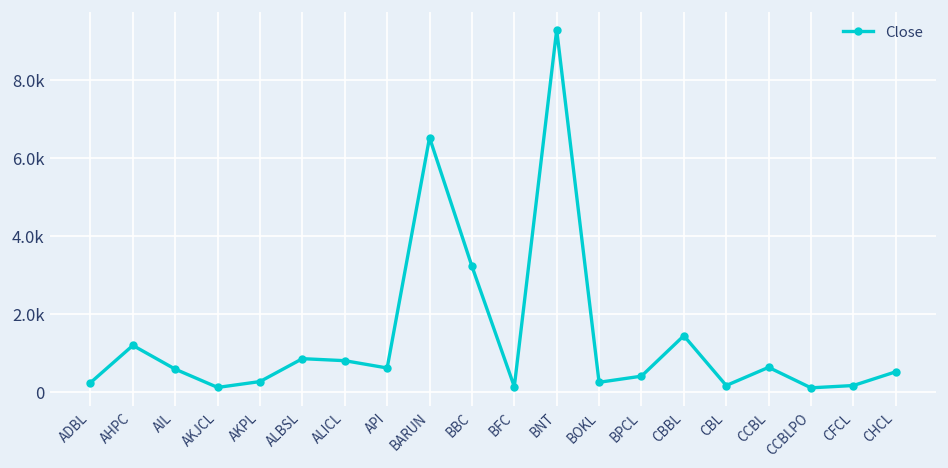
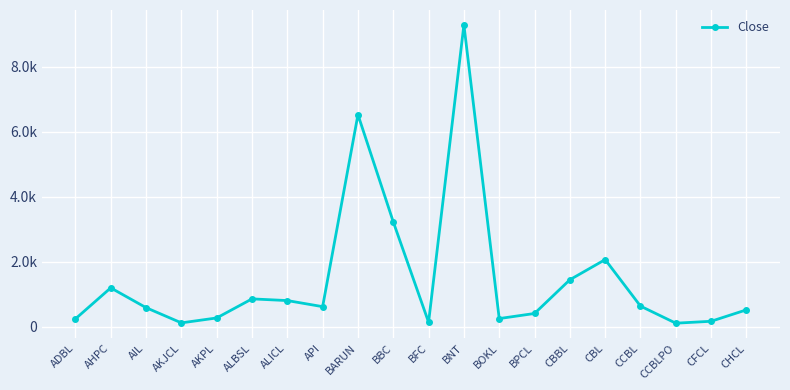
  {
    "ADBL": 200,
    "AHPC": 1200,
    "AIL": 600,
    "AKJCL": 100,
    "AKPL": 300,
    "ALBSL": 900,
    "ALICL": 800,
    "API": 600,
    "BARUN": 6500,
    "BBC": 3200,
    "BFC": 100,
    "BNT": 9300,
    "BOKL": 300,
    "BPCL": 400,
    "CBBL": 1400,
-   "CBL": 200,
+   "CBL": 2100,
    "CCBL": 600,
    "CCBLPO": 100,
    "CFCL": 200,
    "CHCL": 500
  }
